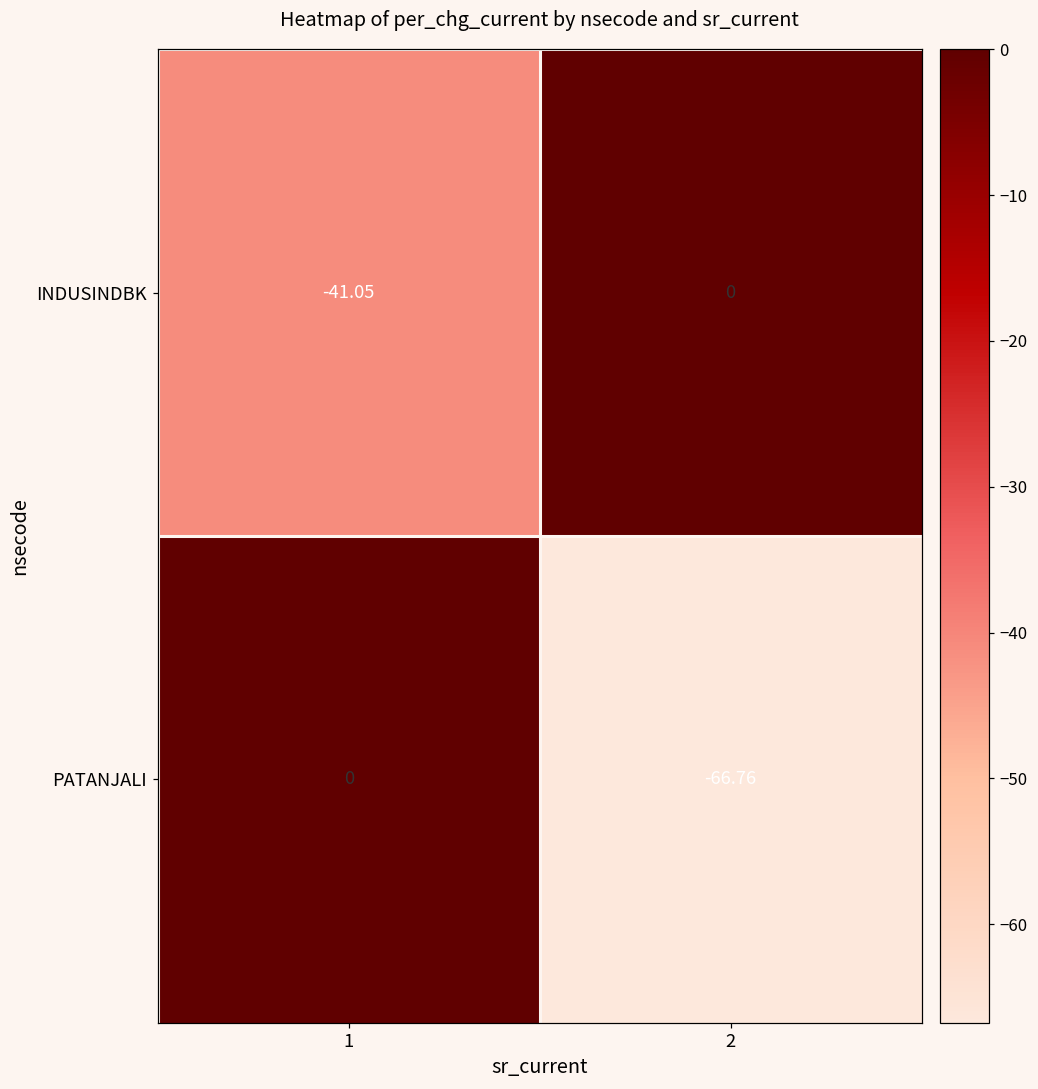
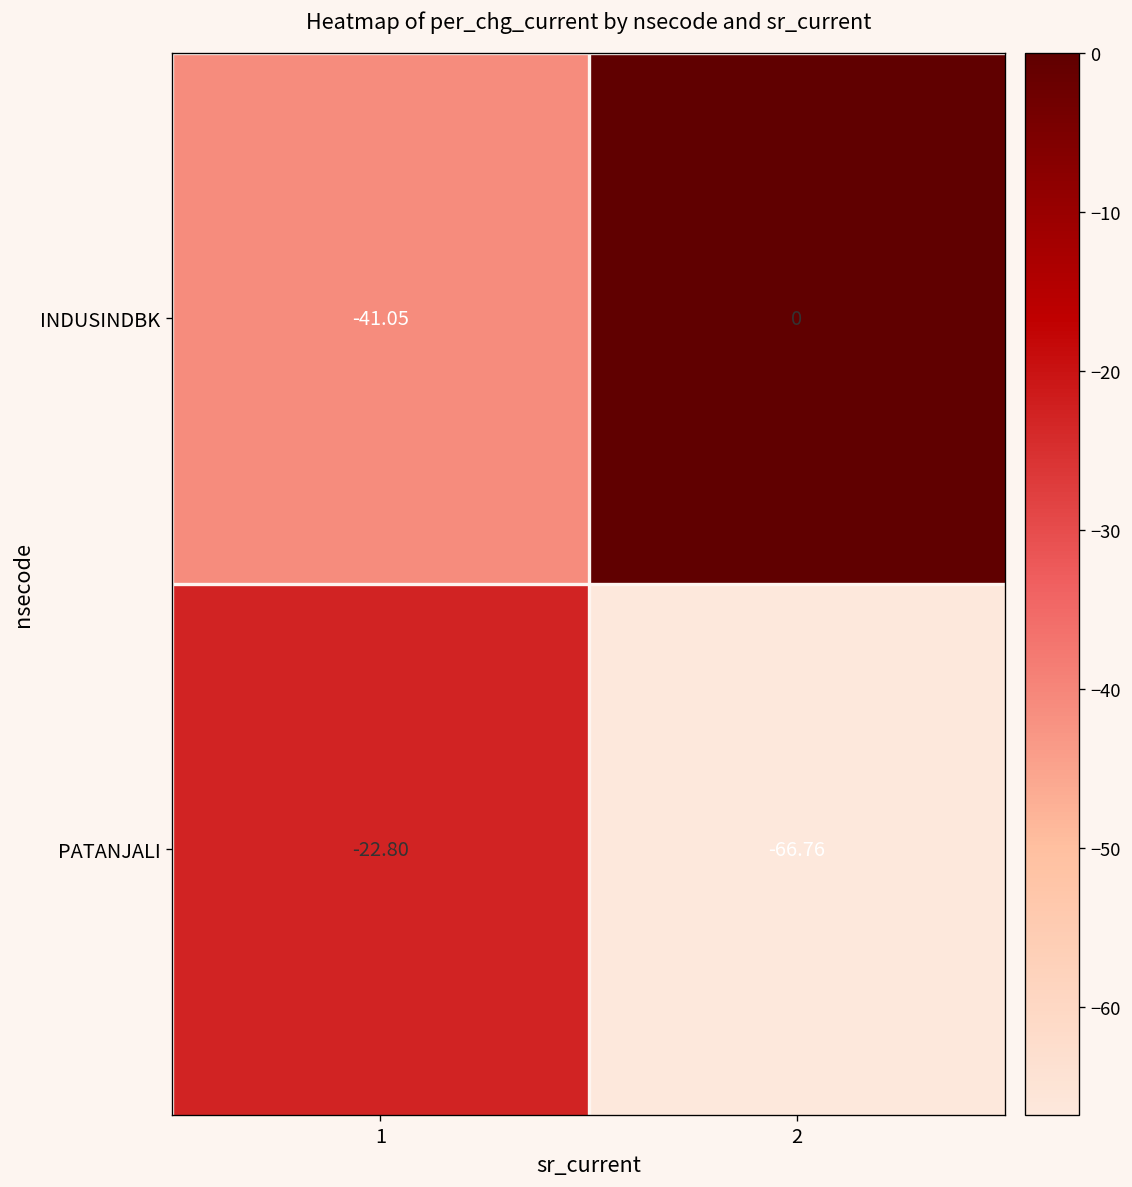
  {
    "INDUSINDBK": {
      "1": -41.05,
      "2": 0
    },
    "PATANJALI": {
-     "1": 0
+     "1": -22.80
    }
  }
